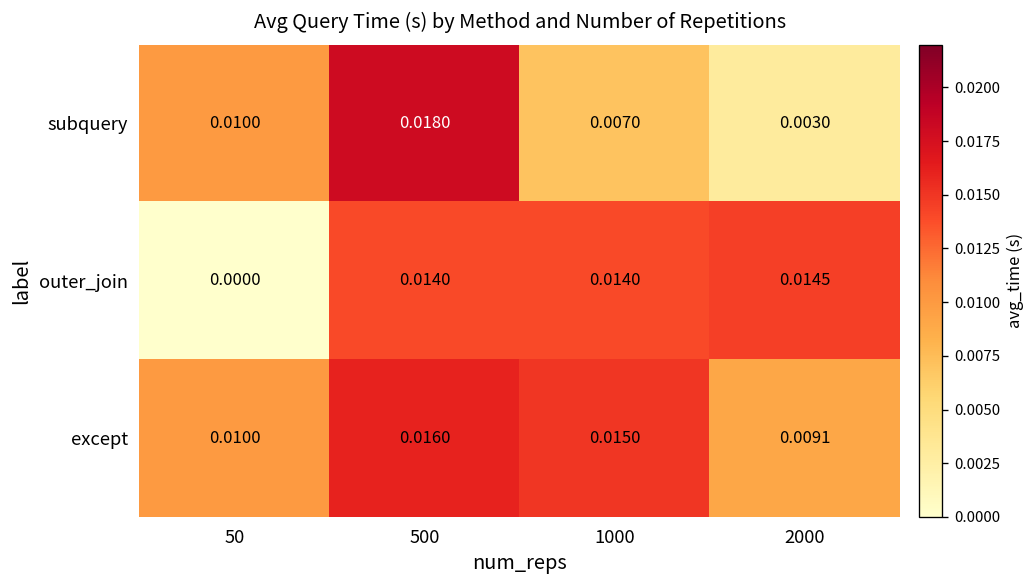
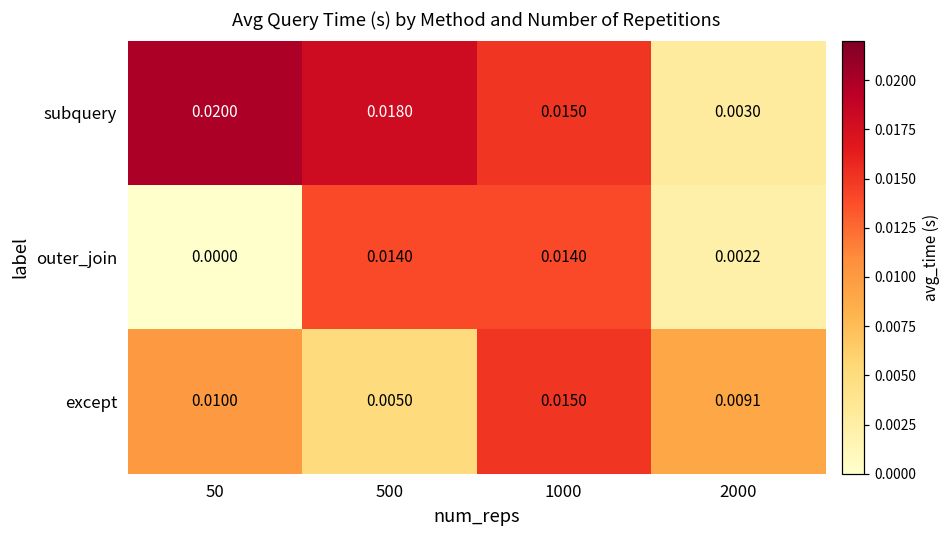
  {
    "subquery": {
-     "50": 0.0100,
+     "50": 0.0200,
      "500": 0.0180,
-     "1000": 0.0070,
+     "1000": 0.0150,
      "2000": 0.0030
    },
    "outer_join": {
      "50": 0.0000,
      "500": 0.0140,
      "1000": 0.0140,
-     "2000": 0.0145
+     "2000": 0.0022
    },
    "except": {
      "50": 0.0100,
-     "500": 0.0160,
+     "500": 0.0050,
      "1000": 0.0150,
      "2000": 0.0091
    }
  }
